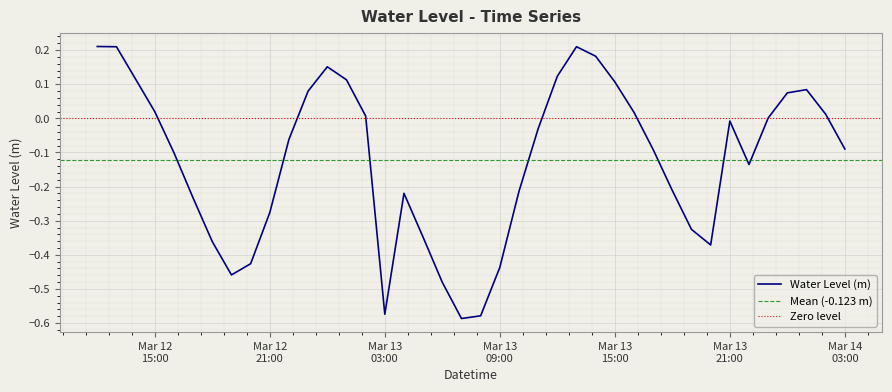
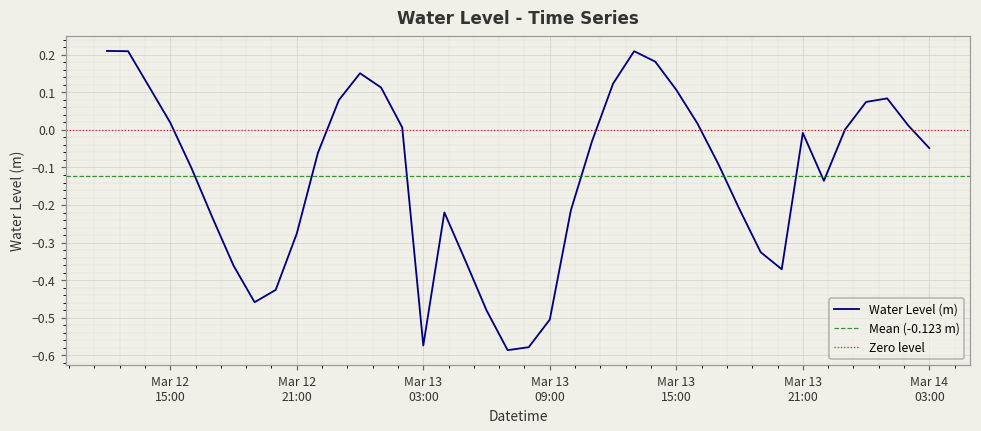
  {
    "Mar 12 15:00": 0.02,
    "Mar 12 21:00": -0.28,
    "Mar 13 03:00": -0.57,
-   "Mar 13 09:00": -0.44,
+   "Mar 13 09:00": -0.51,
    "Mar 13 15:00": 0.11,
    "Mar 13 21:00": -0.01,
-   "Mar 14 03:00": -0.09
+   "Mar 14 03:00": -0.05
  }
